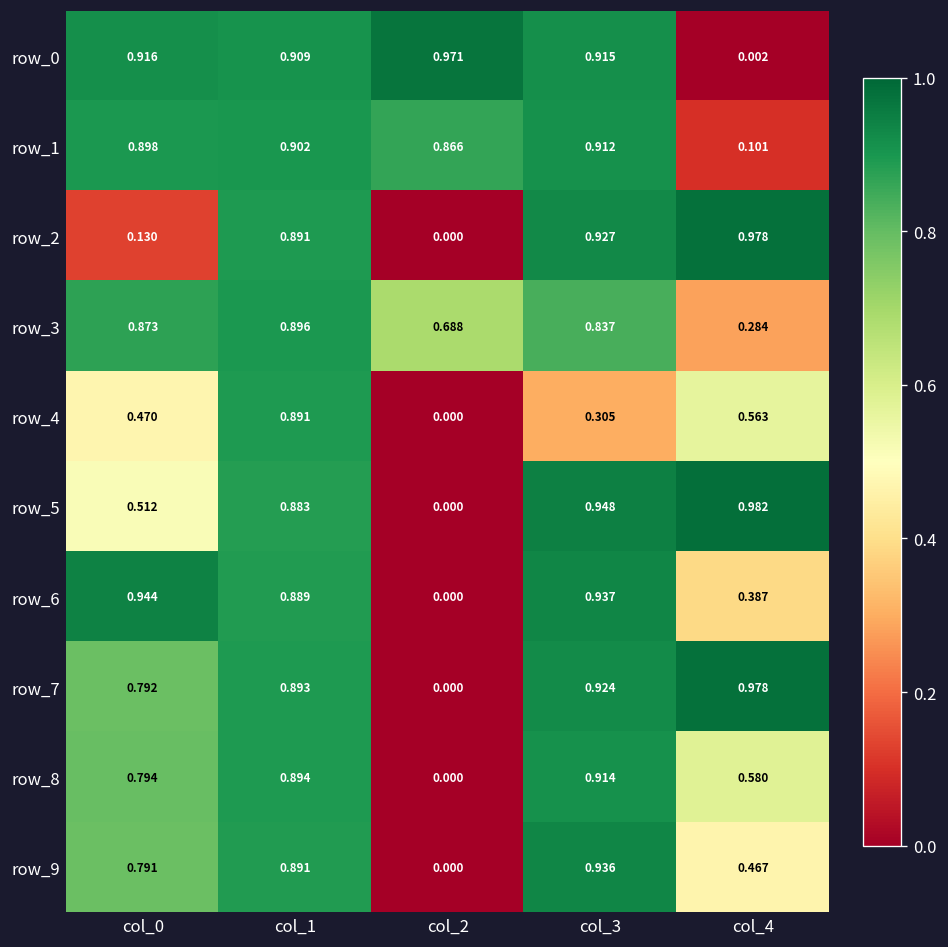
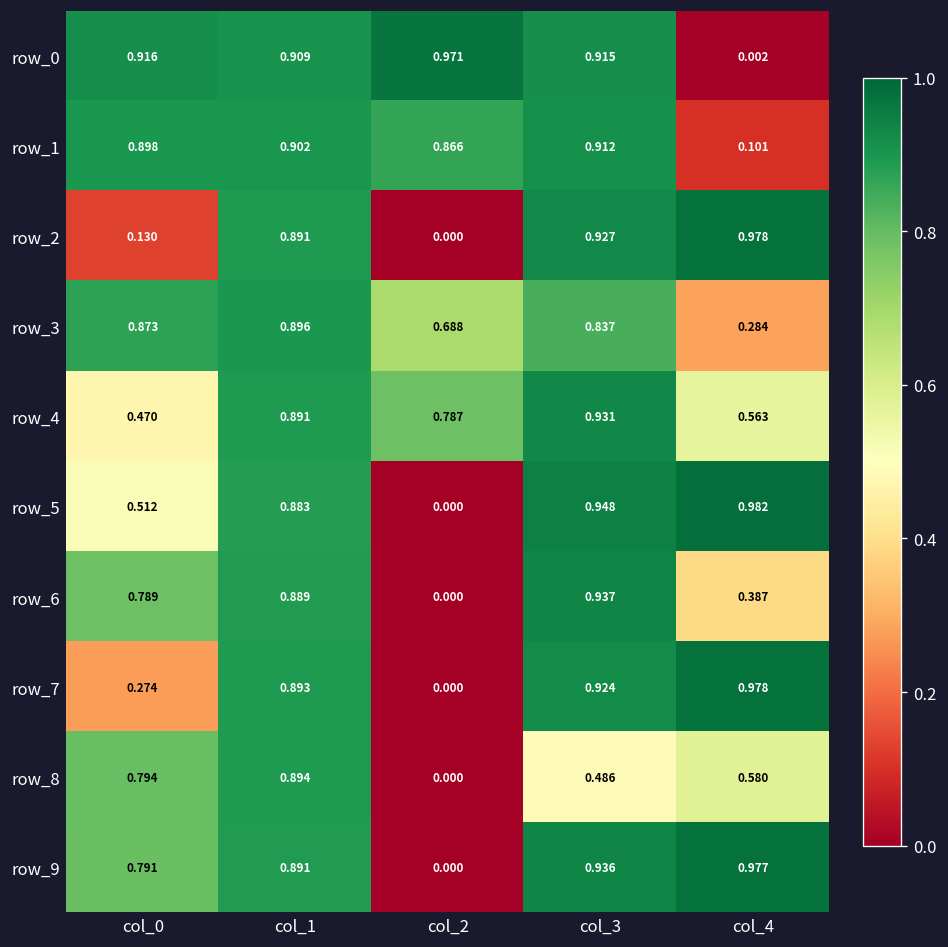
  {
    "row_0": {
      "col_0": 0.916,
      "col_1": 0.909,
      "col_2": 0.971,
      "col_3": 0.915,
      "col_4": 0.002
    },
    "row_1": {
      "col_0": 0.898,
      "col_1": 0.902,
      "col_2": 0.866,
      "col_3": 0.912,
      "col_4": 0.101
    },
    "row_2": {
      "col_0": 0.130,
      "col_1": 0.891,
      "col_2": 0.000,
      "col_3": 0.927,
      "col_4": 0.978
    },
    "row_3": {
      "col_0": 0.873,
      "col_1": 0.896,
      "col_2": 0.688,
      "col_3": 0.837,
      "col_4": 0.284
    },
    "row_4": {
      "col_0": 0.470,
      "col_1": 0.891,
-     "col_2": 0.000,
-     "col_3": 0.305,
+     "col_2": 0.787,
+     "col_3": 0.931,
      "col_4": 0.563
    },
    "row_5": {
      "col_0": 0.512,
      "col_1": 0.883,
      "col_2": 0.000,
      "col_3": 0.948,
      "col_4": 0.982
    },
    "row_6": {
-     "col_0": 0.944,
+     "col_0": 0.789,
      "col_1": 0.889,
      "col_2": 0.000,
      "col_3": 0.937,
      "col_4": 0.387
    },
    "row_7": {
-     "col_0": 0.792,
+     "col_0": 0.274,
      "col_1": 0.893,
      "col_2": 0.000,
      "col_3": 0.924,
      "col_4": 0.978
    },
    "row_8": {
      "col_0": 0.794,
      "col_1": 0.894,
      "col_2": 0.000,
-     "col_3": 0.914,
+     "col_3": 0.486,
      "col_4": 0.580
    },
    "row_9": {
      "col_0": 0.791,
      "col_1": 0.891,
      "col_2": 0.000,
      "col_3": 0.936,
-     "col_4": 0.467
+     "col_4": 0.977
    }
  }
